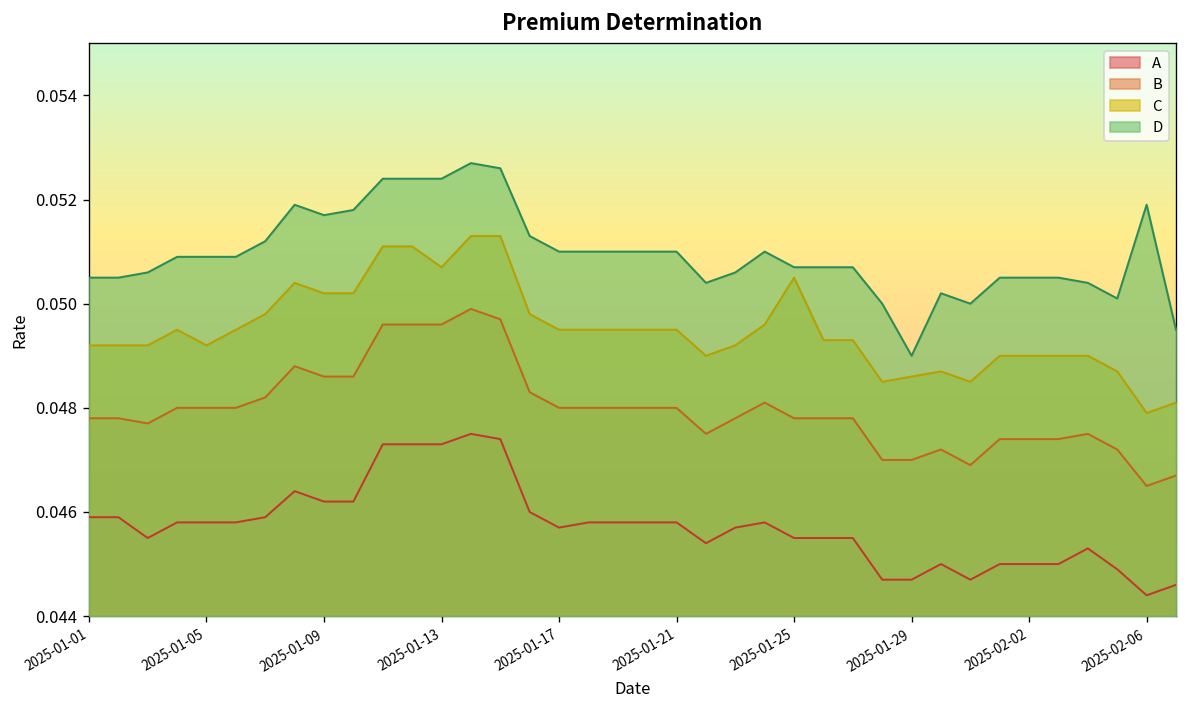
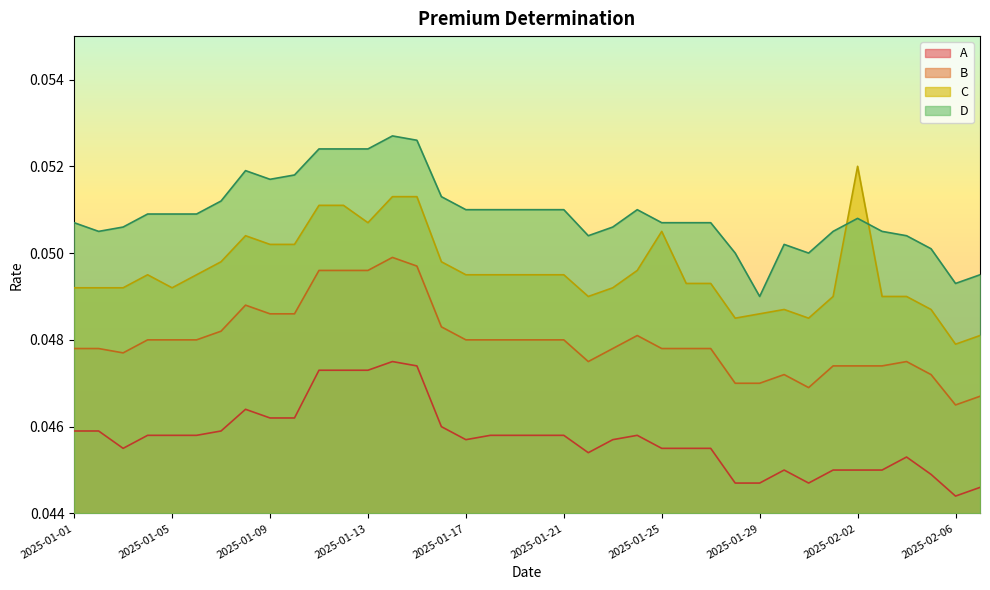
  {
    "C": {
      "2025-01-01": 0.0492,
      "2025-01-05": 0.0492,
      "2025-01-09": 0.0502,
      "2025-01-13": 0.0507,
      "2025-01-17": 0.0495,
      "2025-01-21": 0.0495,
      "2025-01-25": 0.0505,
      "2025-01-29": 0.0486,
-     "2025-02-02": 0.049,
+     "2025-02-02": 0.052,
      "2025-02-06": 0.0479
    },
    "D": {
-     "2025-01-01": 0.0505,
+     "2025-01-01": 0.0507,
      "2025-01-05": 0.0509,
      "2025-01-09": 0.0517,
      "2025-01-13": 0.0524,
      "2025-01-17": 0.0510,
      "2025-01-21": 0.0510,
      "2025-01-25": 0.0507,
      "2025-01-29": 0.0490,
-     "2025-02-02": 0.0505,
-     "2025-02-06": 0.0519
+     "2025-02-02": 0.0508,
+     "2025-02-06": 0.0493
    }
  }
